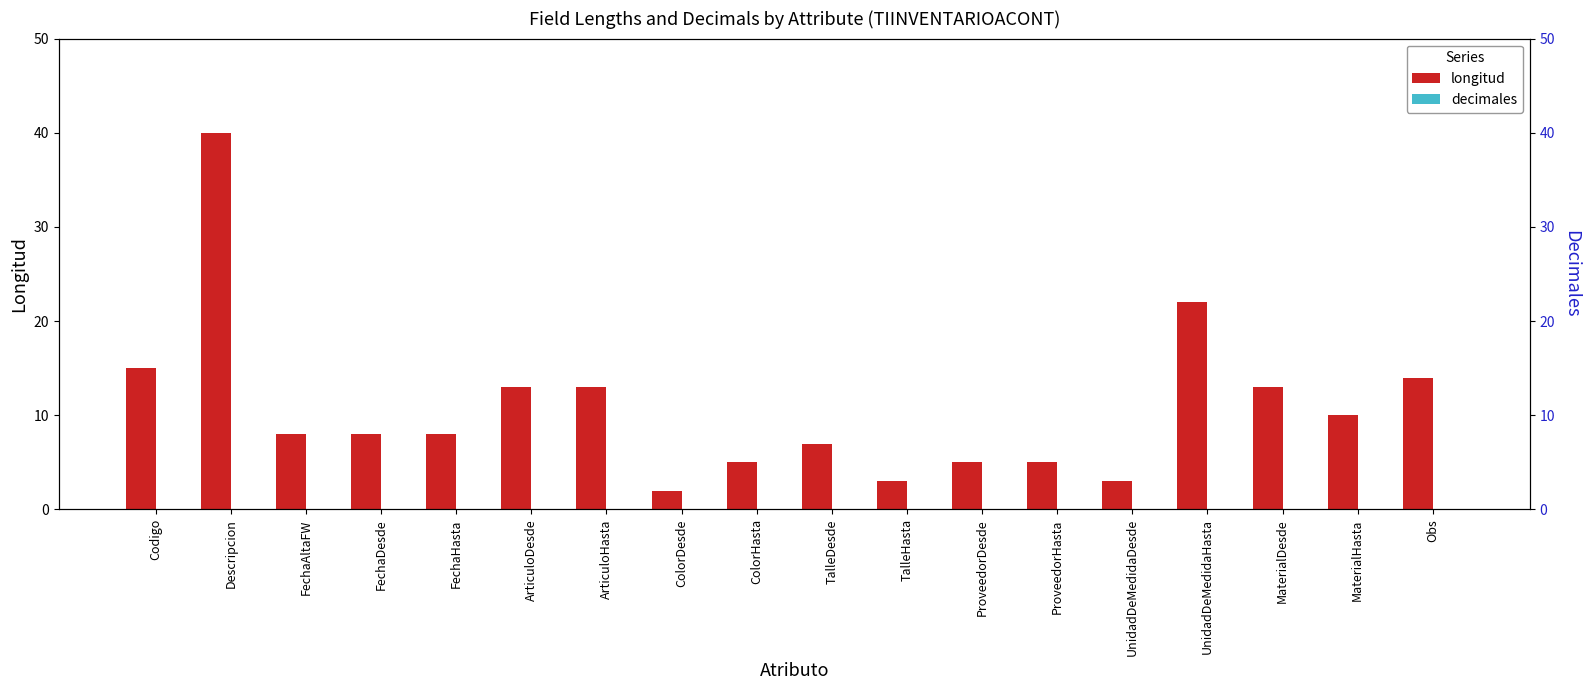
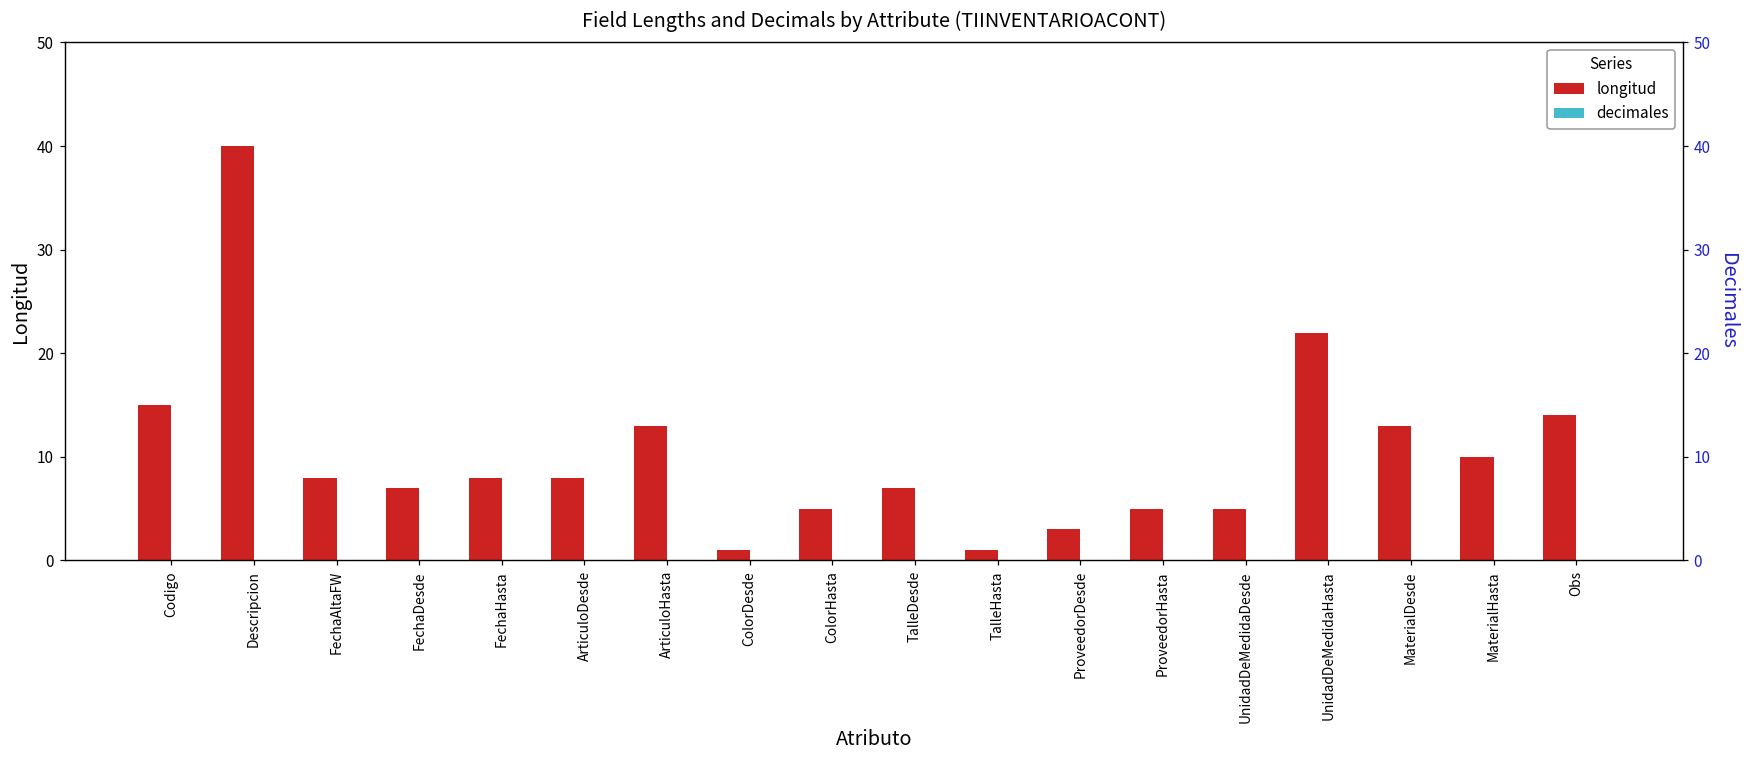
  {
    "longitud": {
      "Codigo": 15,
      "Descripcion": 40,
      "FechaAltaFW": 8,
-     "FechaDesde": 8,
+     "FechaDesde": 7,
      "FechaHasta": 8,
-     "ArticuloDesde": 13,
+     "ArticuloDesde": 8,
      "ArticuloHasta": 13,
-     "ColorDesde": 2,
+     "ColorDesde": 1,
      "ColorHasta": 5,
      "TalleDesde": 7,
-     "TalleHasta": 3,
-     "ProveedorDesde": 5,
+     "TalleHasta": 1,
+     "ProveedorDesde": 3,
      "ProveedorHasta": 5,
-     "UnidadDeMedidaDesde": 3,
+     "UnidadDeMedidaDesde": 5,
      "UnidadDeMedidaHasta": 22,
      "MaterialDesde": 13,
      "MaterialHasta": 10,
      "Obs": 14
    },
    "decimales": {
      "Codigo": 0,
      "Descripcion": 0,
      "FechaAltaFW": 0,
      "FechaDesde": 0,
      "FechaHasta": 0,
      "ArticuloDesde": 0,
      "ArticuloHasta": 0,
      "ColorDesde": 0,
      "ColorHasta": 0,
      "TalleDesde": 0,
      "TalleHasta": 0,
      "ProveedorDesde": 0,
      "ProveedorHasta": 0,
      "UnidadDeMedidaDesde": 0,
      "UnidadDeMedidaHasta": 0,
      "MaterialDesde": 0,
      "MaterialHasta": 0,
      "Obs": 0
    }
  }
